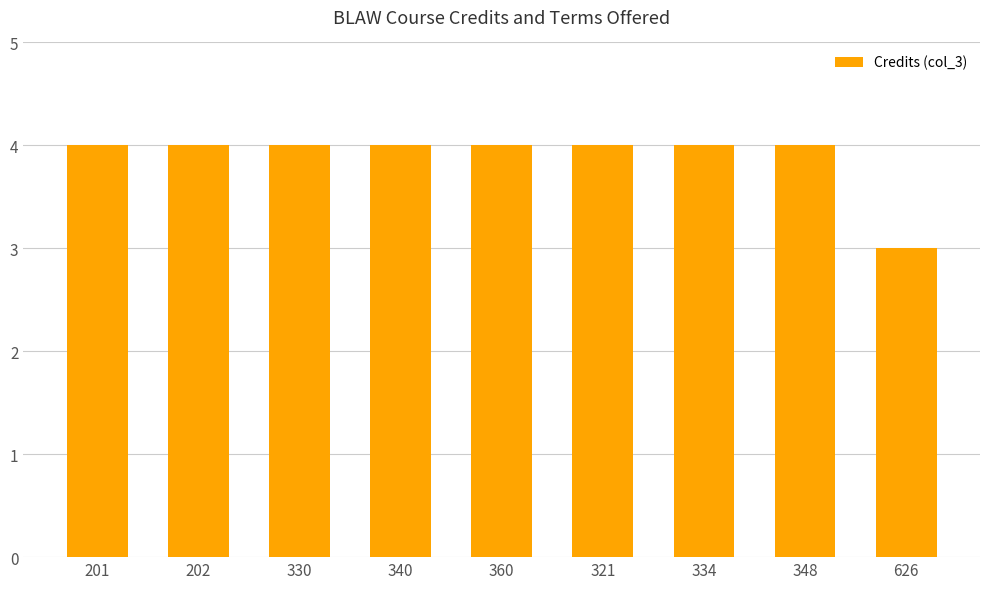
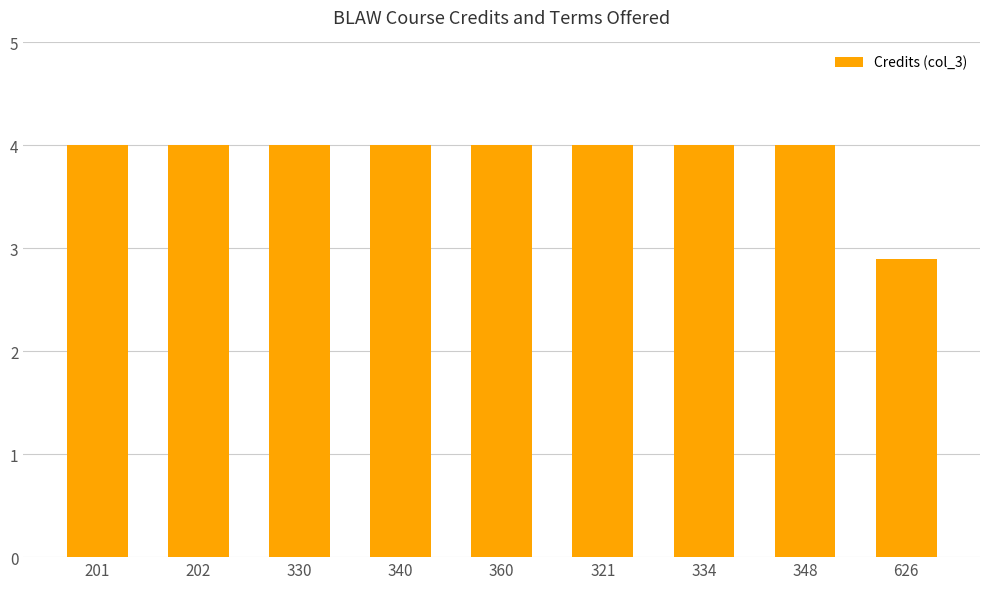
  {
    "201": 4.0,
    "202": 4.0,
    "330": 4.0,
    "340": 4.0,
    "360": 4.0,
    "321": 4.0,
    "334": 4.0,
    "348": 4.0,
-   "626": 3.0
+   "626": 2.9
  }
